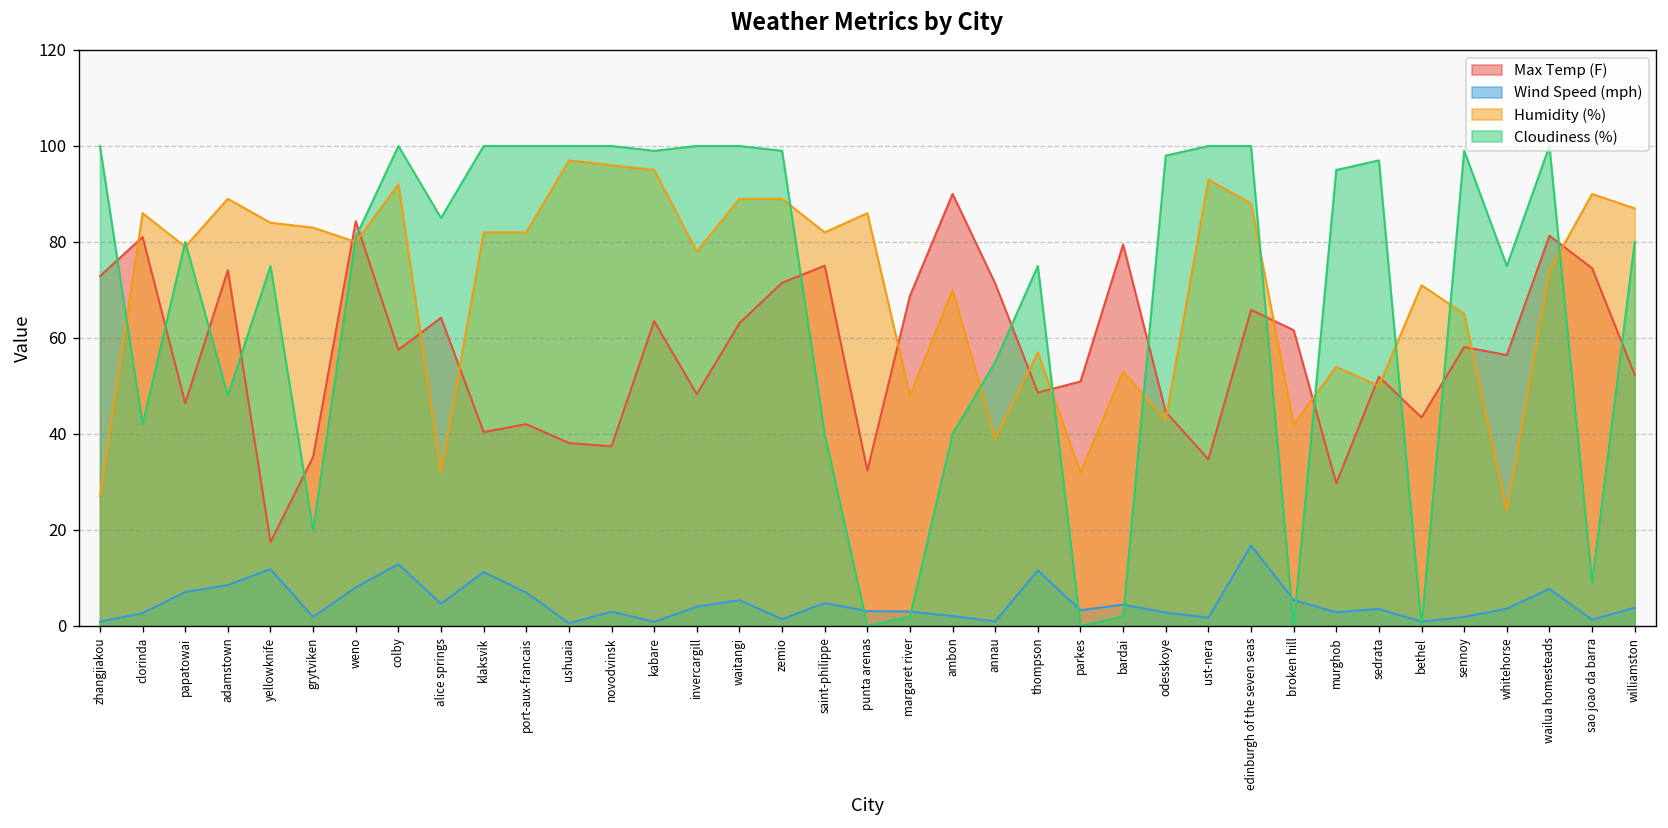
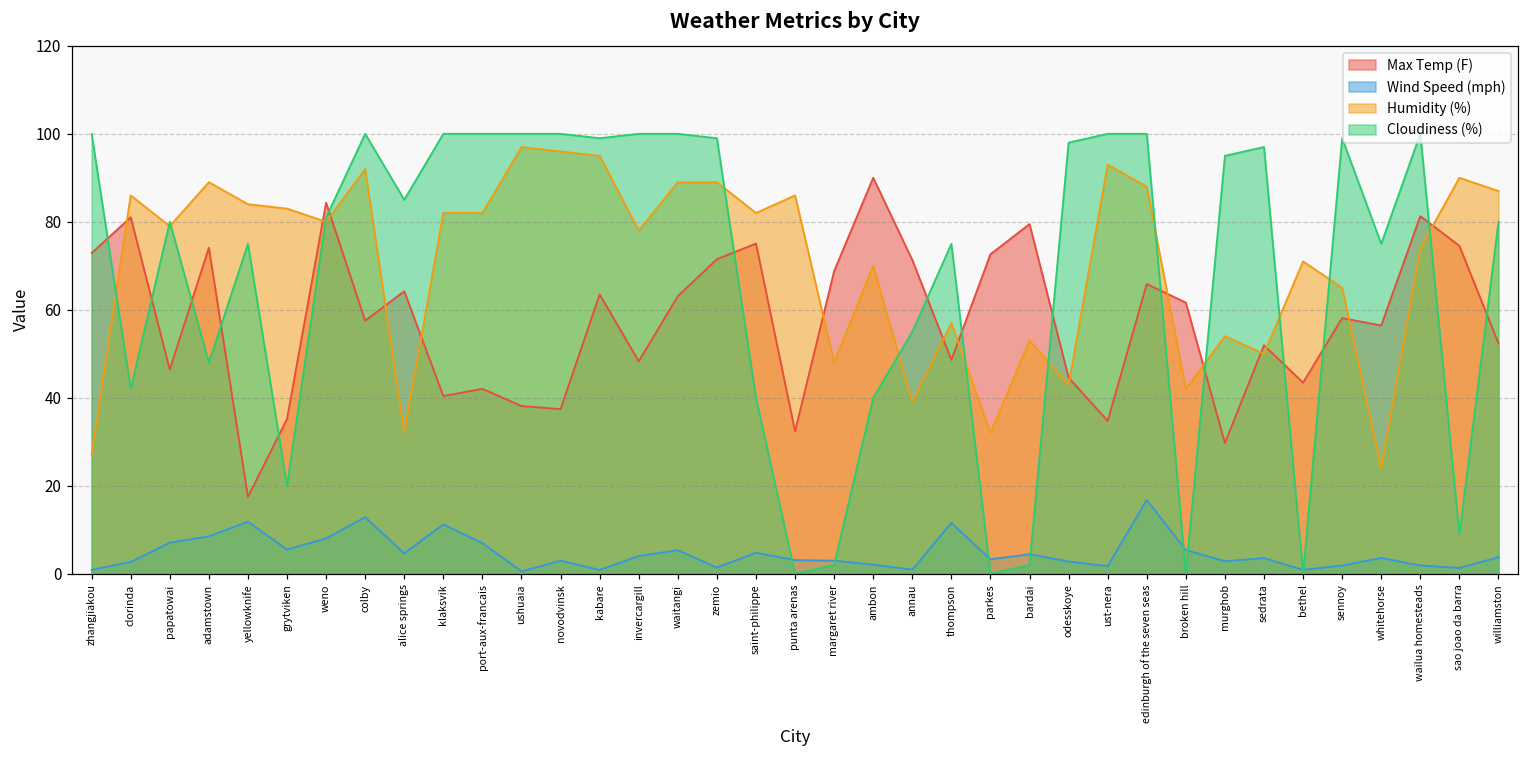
  {
    "Max Temp (F)": {
      "zhangjiakou": 73,
      "clorinda": 81,
      "papatowai": 46,
      "adamstown": 74,
      "yellowknife": 17,
      "grytviken": 35,
      "weno": 84,
      "colby": 58,
      "alice springs": 64,
      "klaksvik": 40,
      "port-aux-francais": 42,
      "ushuaia": 38,
      "novodvinsk": 37,
      "kabare": 64,
      "invercargill": 48,
      "waitangi": 63,
      "zemio": 71,
      "saint-philippe": 75,
      "punta arenas": 32,
      "margaret river": 69,
      "ambon": 90,
      "annau": 71,
      "thompson": 49,
-     "parkes": 51,
+     "parkes": 73,
      "bardai": 79,
      "odesskoye": 45,
      "ust-nera": 35,
      "edinburgh of the seven seas": 66,
      "broken hill": 62,
      "murghob": 30,
      "sedrata": 52,
      "bethel": 43,
      "sennoy": 58,
      "whitehorse": 56,
      "wailua homesteads": 81,
      "sao joao da barra": 75,
      "williamston": 52
    },
    "Wind Speed (mph)": {
      "zhangjiakou": 1,
      "clorinda": 3,
      "papatowai": 7,
      "adamstown": 9,
      "yellowknife": 12,
-     "grytviken": 2,
+     "grytviken": 6,
      "weno": 8,
      "colby": 13,
      "alice springs": 5,
      "klaksvik": 11,
      "port-aux-francais": 7,
      "ushuaia": 1,
      "novodvinsk": 3,
      "kabare": 1,
      "invercargill": 4,
      "waitangi": 5,
      "zemio": 1,
      "saint-philippe": 5,
      "punta arenas": 3,
      "margaret river": 3,
      "ambon": 2,
      "annau": 1,
      "thompson": 12,
      "parkes": 3,
      "bardai": 4,
      "odesskoye": 3,
      "ust-nera": 2,
      "edinburgh of the seven seas": 17,
      "broken hill": 5,
      "murghob": 3,
      "sedrata": 4,
      "bethel": 1,
      "sennoy": 2,
      "whitehorse": 4,
-     "wailua homesteads": 8,
+     "wailua homesteads": 2,
      "sao joao da barra": 1,
      "williamston": 4
    },
    "Humidity (%)": {
      "zhangjiakou": 27,
      "clorinda": 86,
      "papatowai": 79,
      "adamstown": 89,
      "yellowknife": 84,
      "grytviken": 83,
      "weno": 80,
      "colby": 92,
      "alice springs": 32,
      "klaksvik": 82,
      "port-aux-francais": 82,
      "ushuaia": 97,
      "novodvinsk": 96,
      "kabare": 95,
      "invercargill": 78,
      "waitangi": 89,
      "zemio": 89,
      "saint-philippe": 82,
      "punta arenas": 86,
      "margaret river": 48,
      "ambon": 70,
      "annau": 39,
      "thompson": 57,
      "parkes": 32,
      "bardai": 53,
      "odesskoye": 43,
      "ust-nera": 93,
      "edinburgh of the seven seas": 88,
      "broken hill": 42,
      "murghob": 54,
      "sedrata": 50,
      "bethel": 71,
      "sennoy": 65,
      "whitehorse": 24,
      "wailua homesteads": 74,
      "sao joao da barra": 90,
      "williamston": 87
    },
    "Cloudiness (%)": {
      "zhangjiakou": 100,
      "clorinda": 42,
      "papatowai": 80,
      "adamstown": 48,
      "yellowknife": 75,
      "grytviken": 20,
      "weno": 81,
      "colby": 100,
      "alice springs": 85,
      "klaksvik": 100,
      "port-aux-francais": 100,
      "ushuaia": 100,
      "novodvinsk": 100,
      "kabare": 99,
      "invercargill": 100,
      "waitangi": 100,
      "zemio": 99,
      "saint-philippe": 40,
      "punta arenas": 0,
      "margaret river": 2,
      "ambon": 40,
      "annau": 55,
      "thompson": 75,
      "parkes": 0,
      "bardai": 2,
      "odesskoye": 98,
      "ust-nera": 100,
      "edinburgh of the seven seas": 100,
      "broken hill": 0,
      "murghob": 95,
      "sedrata": 97,
      "bethel": 0,
      "sennoy": 99,
      "whitehorse": 75,
      "sao joao da barra": 9,
      "williamston": 80
    }
  }
